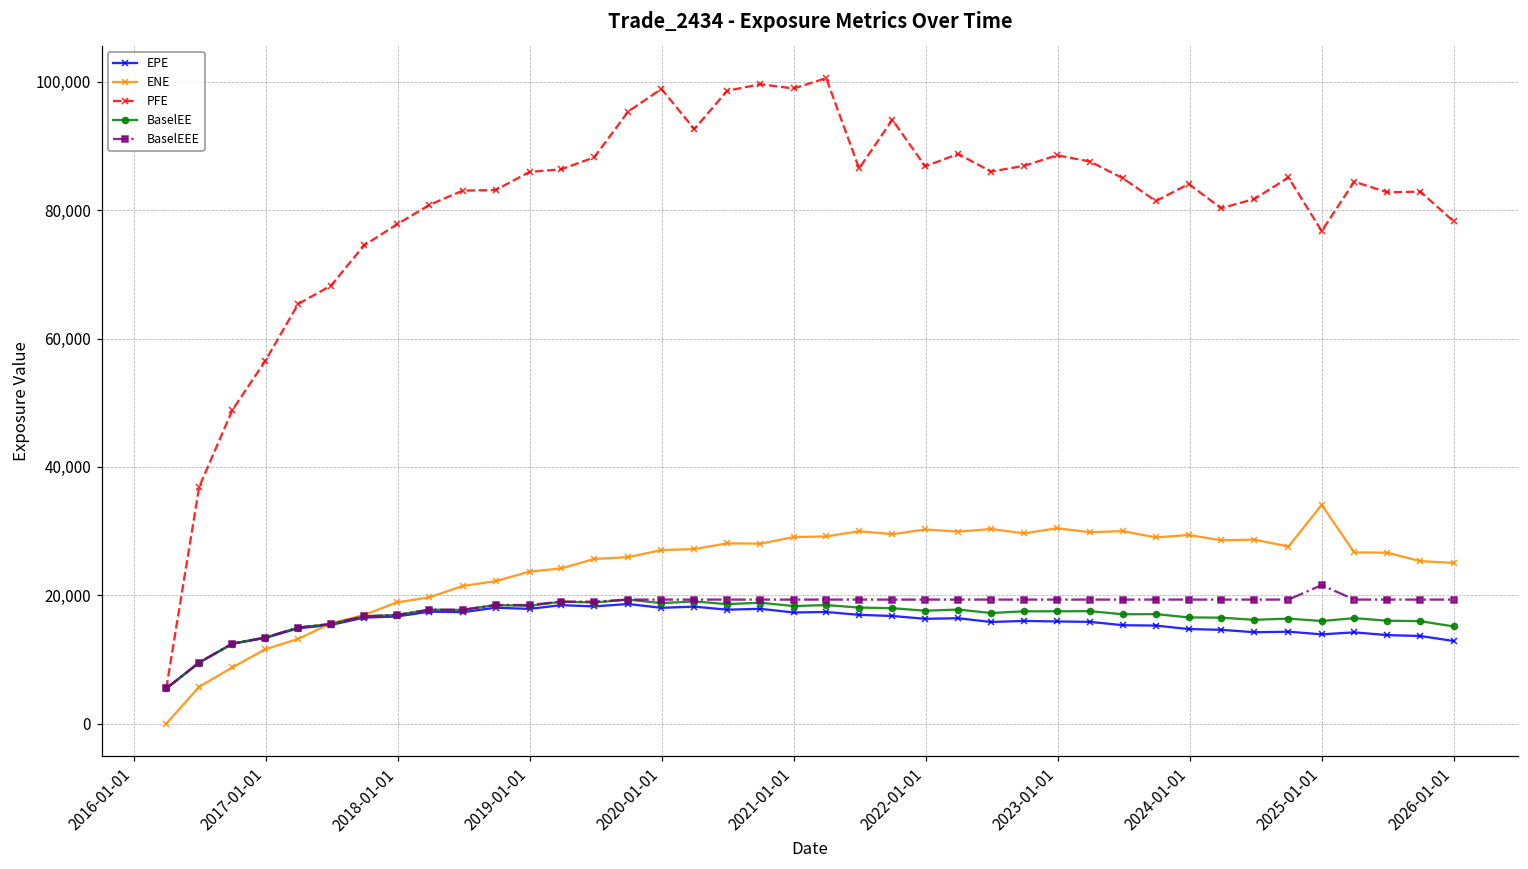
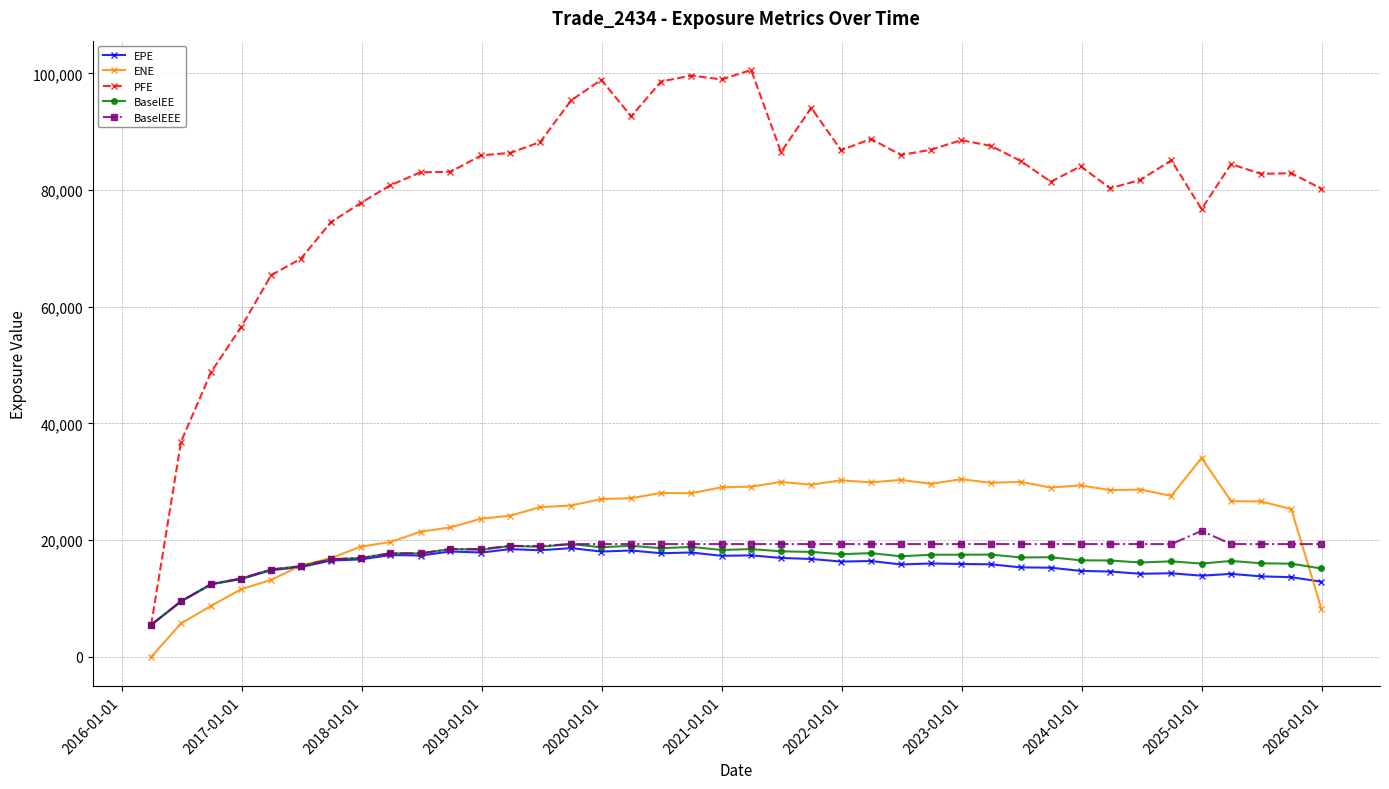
  {
    "EPE": {
      "2019-01-01": "18,000",
      "2020-01-01": "18,000",
      "2021-01-01": "17,000",
      "2025-01-01": "14,000",
      "2026-01-01": "13,000"
    },
    "ENE": {
      "2019-01-01": "24,000",
      "2020-01-01": "27,000",
      "2021-01-01": "29,000",
      "2025-01-01": "34,000",
-     "2026-01-01": "25,000"
+     "2026-01-01": "8,000"
    },
    "PFE": {
      "2019-01-01": "86,000",
      "2020-01-01": "99,000",
      "2021-01-01": "99,000",
      "2025-01-01": "77,000",
-     "2026-01-01": "78,000"
+     "2026-01-01": "80,000"
    },
    "BaselEE": {
      "2020-01-01": "19,000",
      "2021-01-01": "18,000",
      "2025-01-01": "16,000",
      "2026-01-01": "15,000"
    },
    "BaselEEE": {
      "2020-01-01": "19,000",
      "2021-01-01": "19,000",
      "2025-01-01": "22,000",
      "2026-01-01": "19,000"
    }
  }
